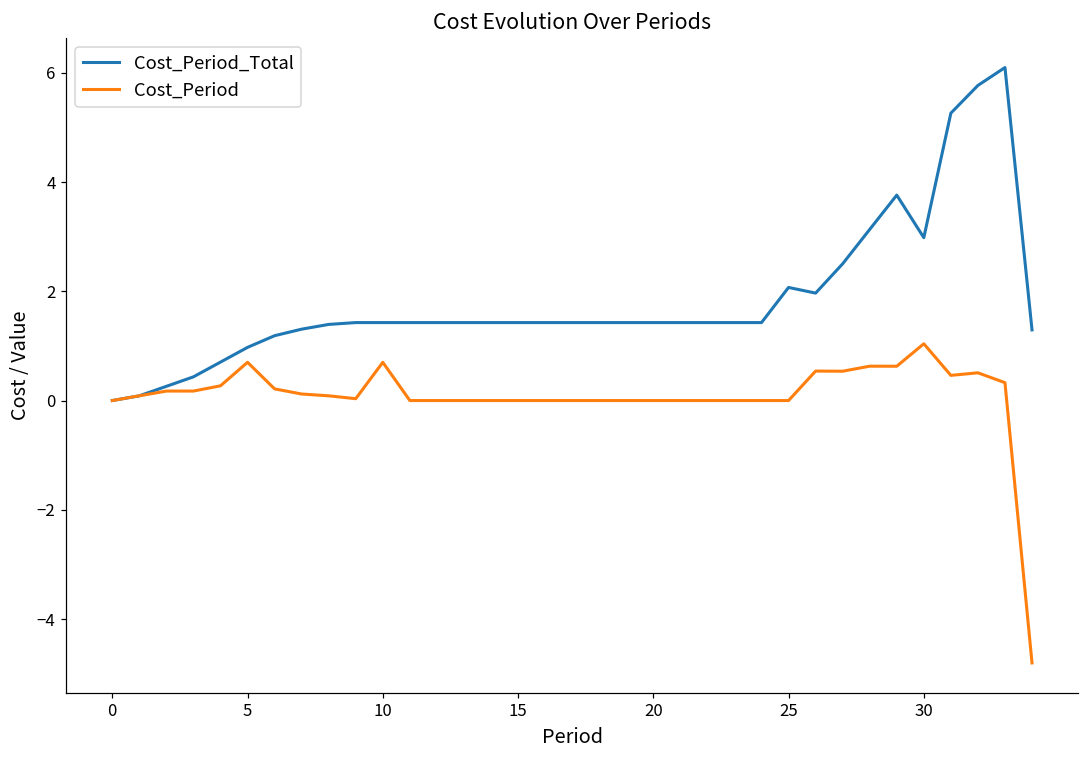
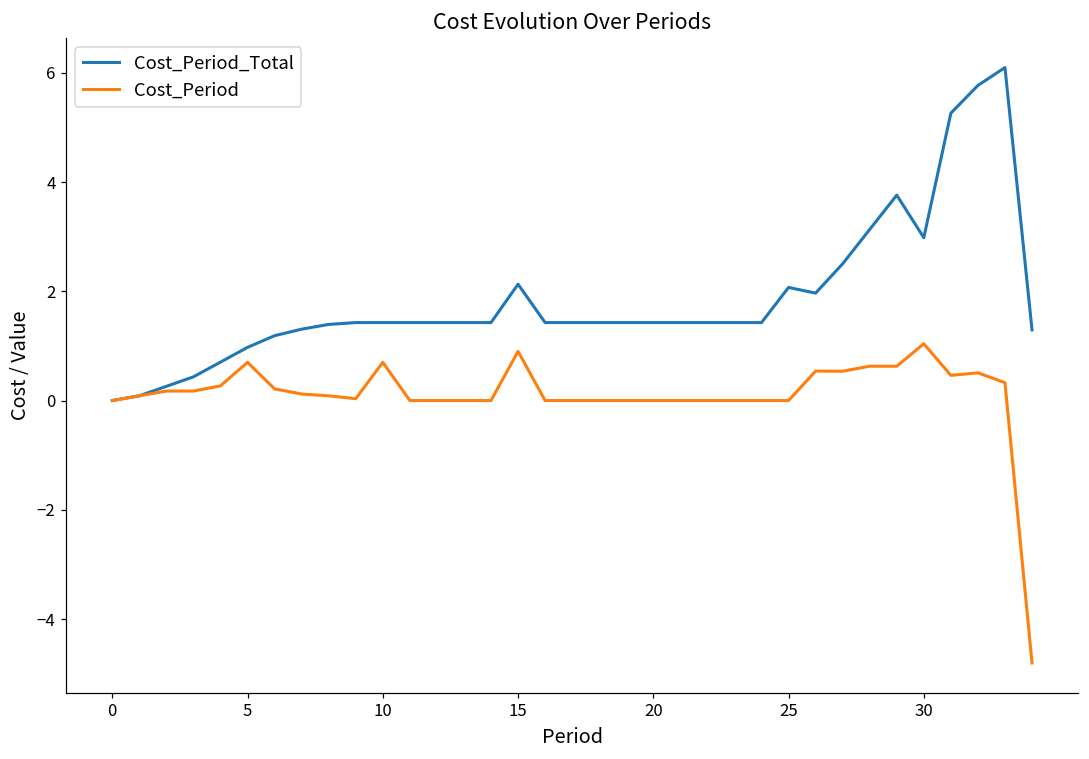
  {
    "Cost_Period_Total": {
      "5": 1.0,
      "10": 1.4,
-     "15": 1.4,
+     "15": 2.1,
      "20": 1.4,
      "25": 2.1,
      "30": 3.0
    },
    "Cost_Period": {
      "5": 0.7,
      "10": 0.7,
-     "15": 0.0,
+     "15": 0.9,
      "20": 0.0,
      "25": 0.0,
      "30": 1.0
    }
  }
